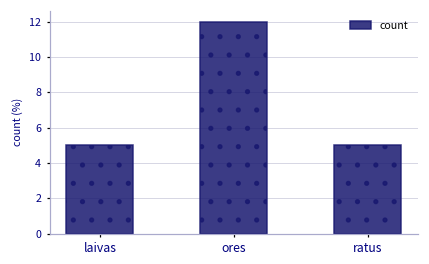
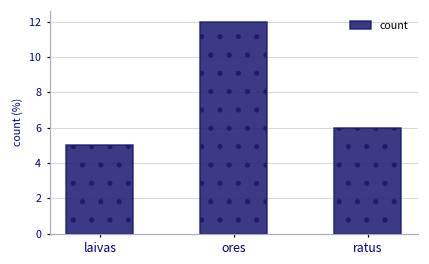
  {
    "laivas": 5,
    "ores": 12,
-   "ratus": 5
+   "ratus": 6
  }
